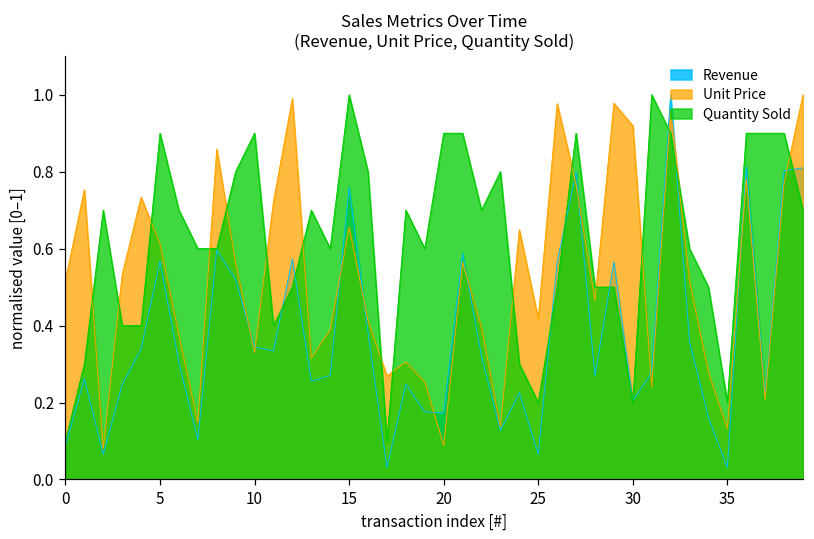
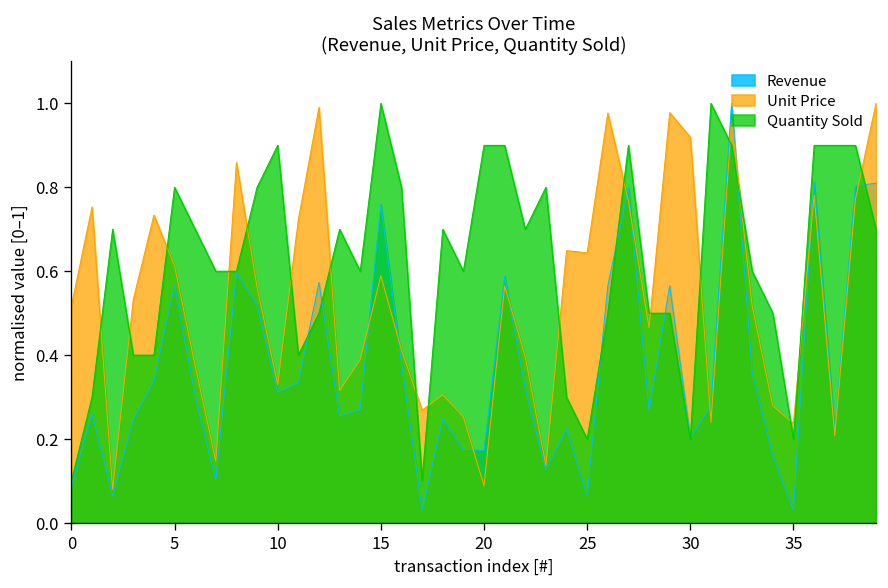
  {
    "Revenue": {
      "0": 0.09,
      "5": 0.57,
-     "10": 0.34,
+     "10": 0.31,
      "15": 0.76,
      "20": 0.17,
      "25": 0.07,
      "35": 0.03
    },
    "Unit Price": {
      "0": 0.52,
      "5": 0.61,
      "10": 0.33,
-     "15": 0.66,
+     "15": 0.59,
      "20": 0.09,
-     "25": 0.42,
+     "25": 0.64,
      "30": 0.92,
-     "35": 0.13
+     "35": 0.24
    },
    "Quantity Sold": {
      "0": 0.10,
-     "5": 0.90,
+     "5": 0.80,
      "10": 0.90,
      "15": 1.00,
      "20": 0.90,
      "25": 0.20,
      "35": 0.20
    }
  }
